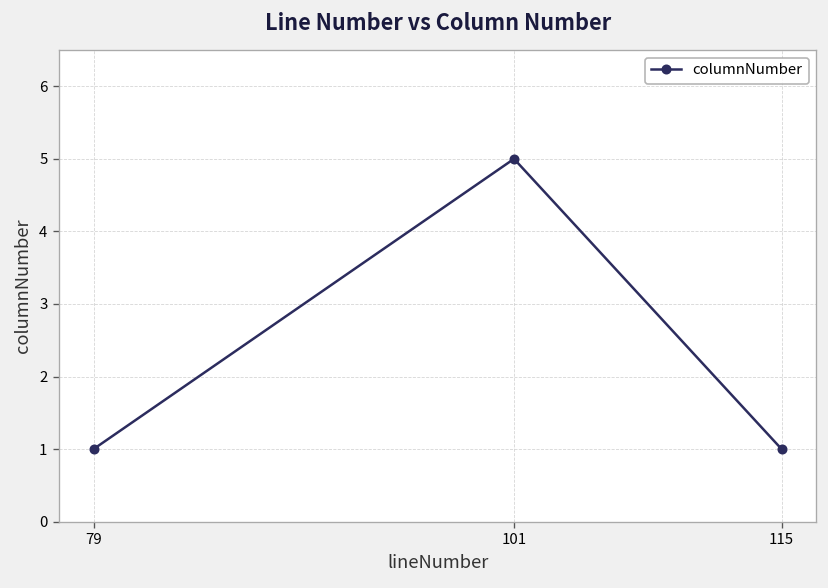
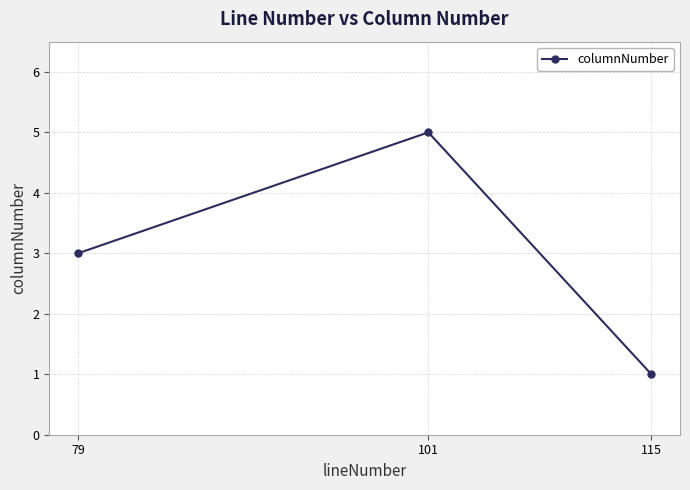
  {
-   "79": 1,
+   "79": 3,
    "101": 5,
    "115": 1
  }
